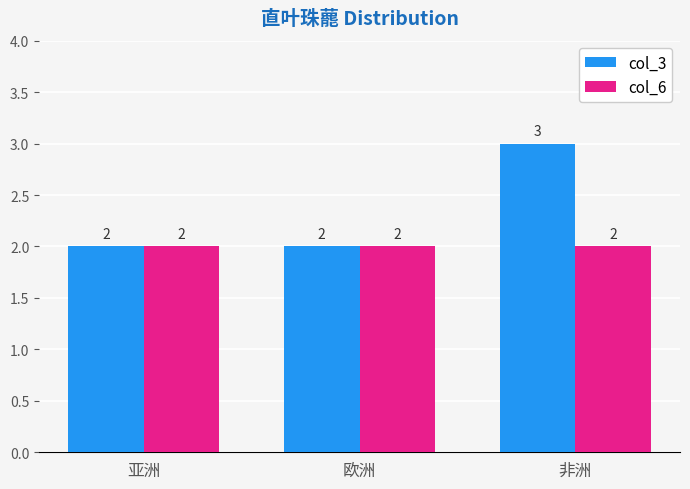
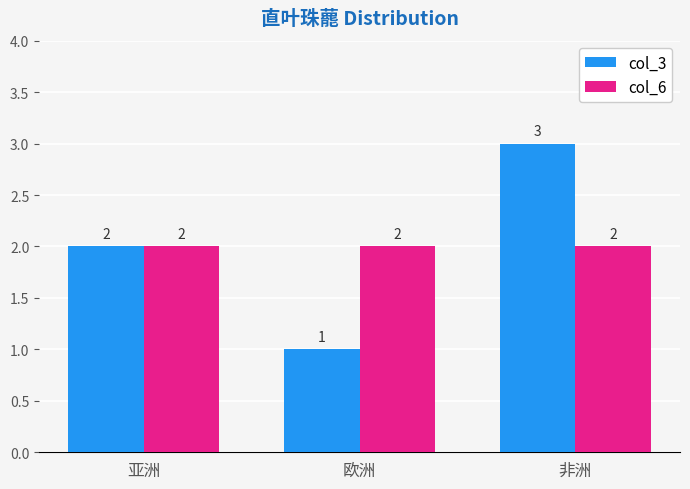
  {
    "col_3": {
      "亚洲": 2,
-     "欧洲": 2,
+     "欧洲": 1,
      "非洲": 3
    },
    "col_6": {
      "亚洲": 2,
      "欧洲": 2,
      "非洲": 2
    }
  }
